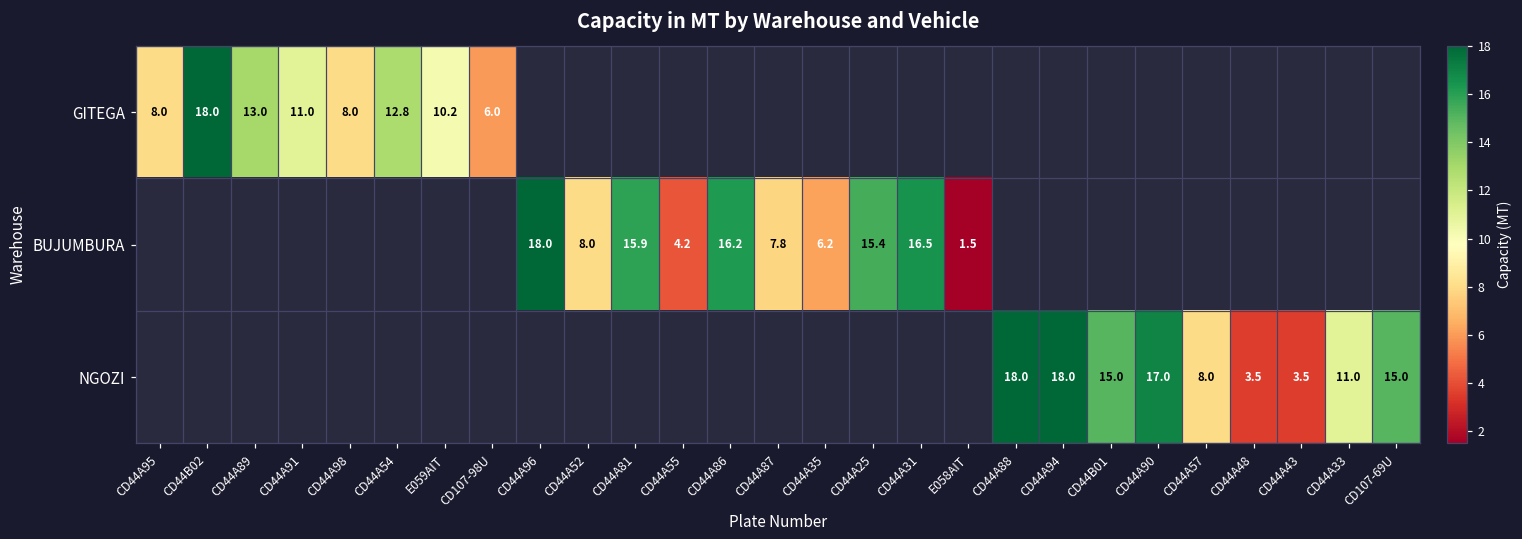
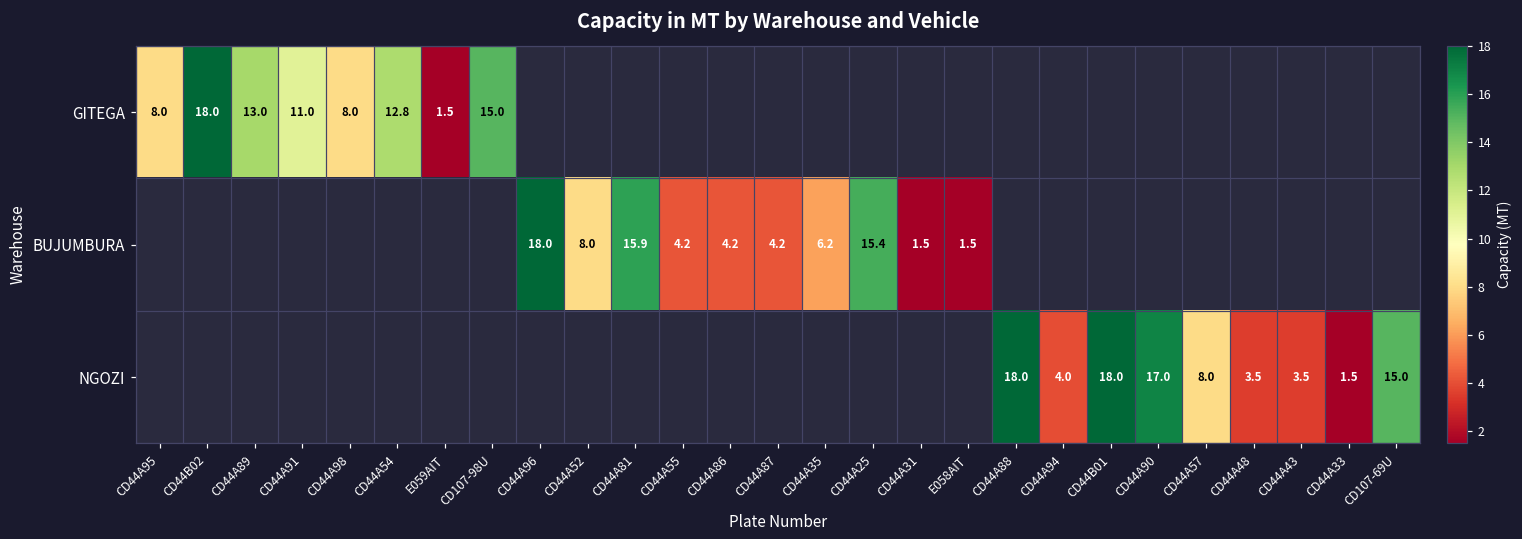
  {
    "GITEGA": {
      "CD44A95": 8.0,
      "CD44B02": 18.0,
      "CD44A89": 13.0,
      "CD44A91": 11.0,
      "CD44A98": 8.0,
      "CD44A54": 12.8,
-     "E059AIT": 10.2,
-     "CD107-98U": 6.0
+     "E059AIT": 1.5,
+     "CD107-98U": 15.0
    },
    "BUJUMBURA": {
      "CD44A96": 18.0,
      "CD44A52": 8.0,
      "CD44A81": 15.9,
      "CD44A55": 4.2,
-     "CD44A86": 16.2,
-     "CD44A87": 7.8,
+     "CD44A86": 4.2,
+     "CD44A87": 4.2,
      "CD44A35": 6.2,
      "CD44A25": 15.4,
-     "CD44A31": 16.5,
+     "CD44A31": 1.5,
      "E058AIT": 1.5
    },
    "NGOZI": {
      "CD44A88": 18.0,
-     "CD44A94": 18.0,
-     "CD44B01": 15.0,
+     "CD44A94": 4.0,
+     "CD44B01": 18.0,
      "CD44A90": 17.0,
      "CD44A57": 8.0,
      "CD44A48": 3.5,
      "CD44A43": 3.5,
-     "CD44A33": 11.0,
+     "CD44A33": 1.5,
      "CD107-69U": 15.0
    }
  }
